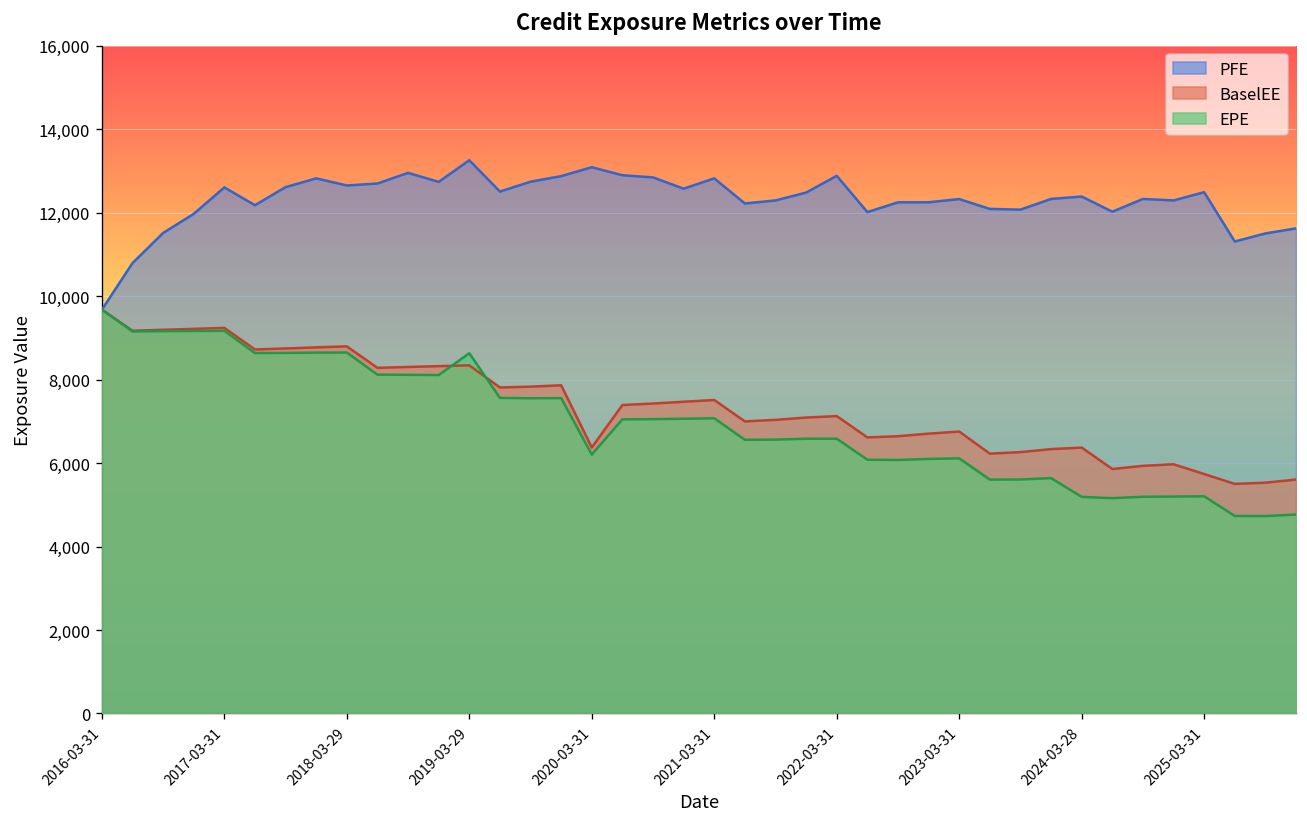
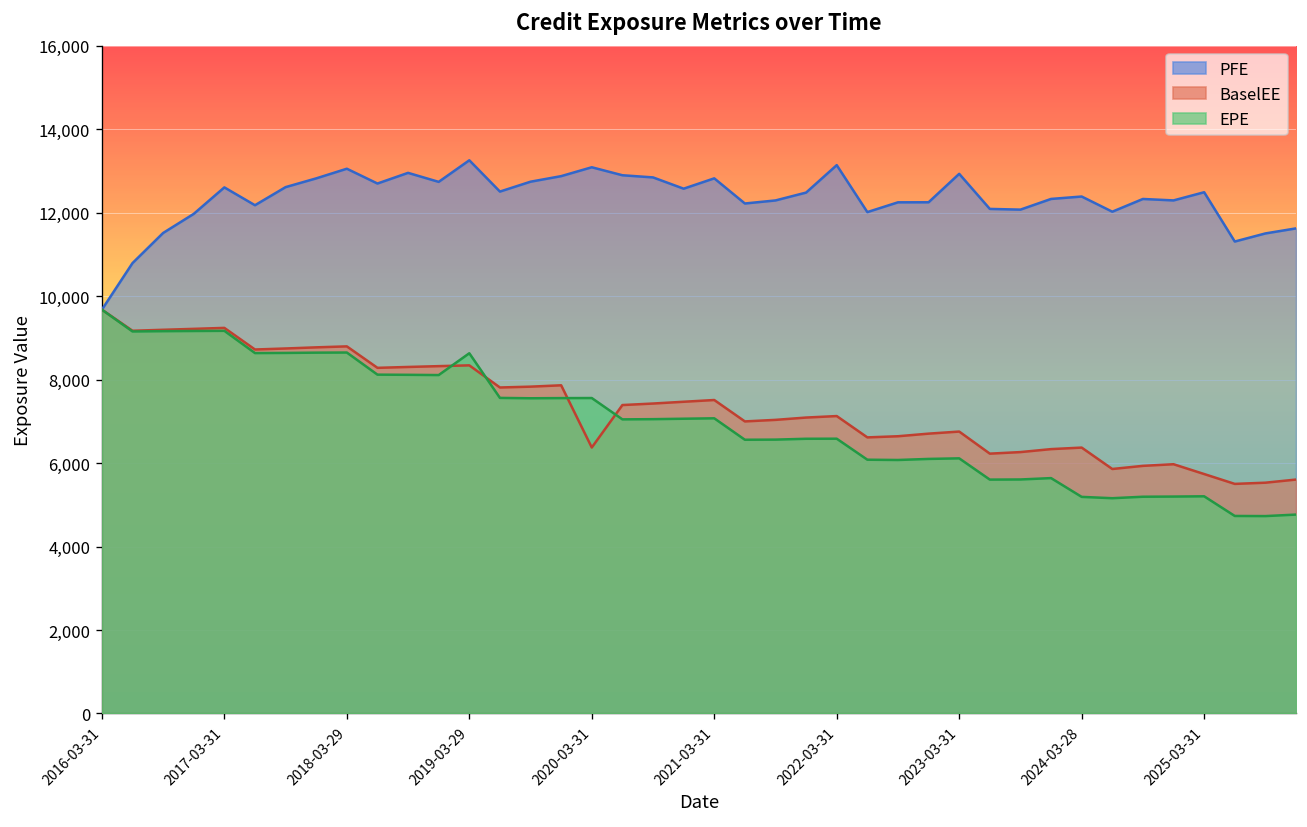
  {
    "PFE": {
      "2017-03-31": "12,600",
-     "2018-03-29": "12,700",
+     "2018-03-29": "13,100",
      "2019-03-29": "13,300",
      "2020-03-31": "13,100",
      "2021-03-31": "12,800",
-     "2022-03-31": "12,900",
-     "2023-03-31": "12,300",
+     "2022-03-31": "13,100",
+     "2023-03-31": "12,900",
      "2024-03-28": "12,400",
      "2025-03-31": "12,500"
    },
    "BaselEE": {
      "2018-03-29": "8,800",
      "2019-03-29": "8,300",
      "2020-03-31": "6,400",
      "2021-03-31": "7,500",
      "2022-03-31": "7,100",
      "2023-03-31": "6,800",
      "2024-03-28": "6,400",
      "2025-03-31": "5,700"
    },
    "EPE": {
      "2018-03-29": "8,600",
      "2019-03-29": "8,600",
-     "2020-03-31": "6,200",
+     "2020-03-31": "7,600",
      "2021-03-31": "7,100",
      "2022-03-31": "6,600",
      "2023-03-31": "6,100",
      "2024-03-28": "5,200",
      "2025-03-31": "5,200"
    }
  }
